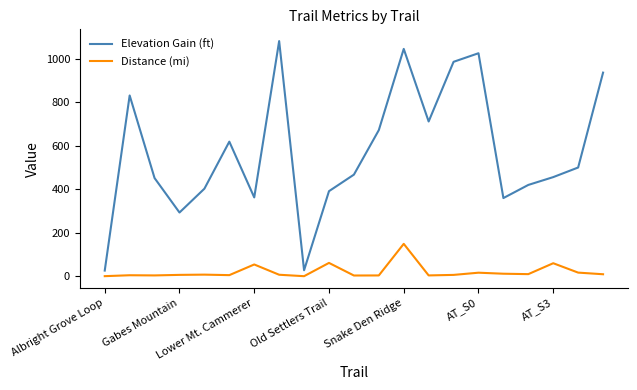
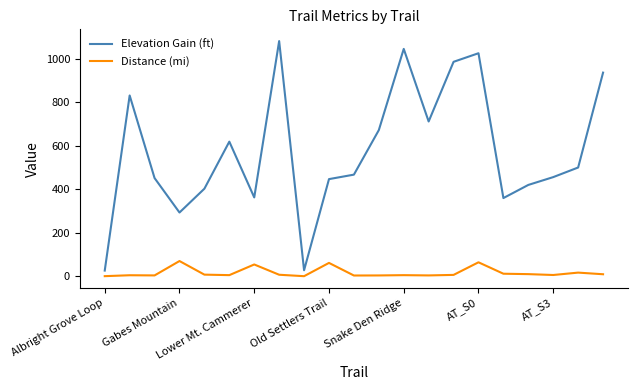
  {
    "Elevation Gain (ft)": {
      "Albright Grove Loop": 30,
      "Gabes Mountain": 290,
      "Lower Mt. Cammerer": 360,
-     "Old Settlers Trail": 390,
+     "Old Settlers Trail": 450,
      "Snake Den Ridge": 1040,
      "AT_S0": 1030,
      "AT_S3": 460
    },
    "Distance (mi)": {
      "Albright Grove Loop": 0,
-     "Gabes Mountain": 10,
+     "Gabes Mountain": 70,
      "Lower Mt. Cammerer": 50,
      "Old Settlers Trail": 60,
-     "Snake Den Ridge": 150,
-     "AT_S0": 20,
-     "AT_S3": 60
+     "Snake Den Ridge": 10,
+     "AT_S0": 60,
+     "AT_S3": 10
    }
  }
